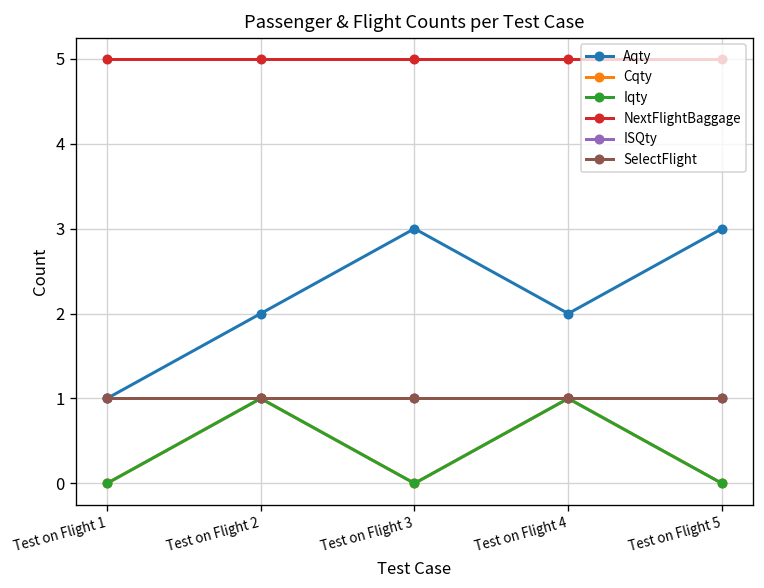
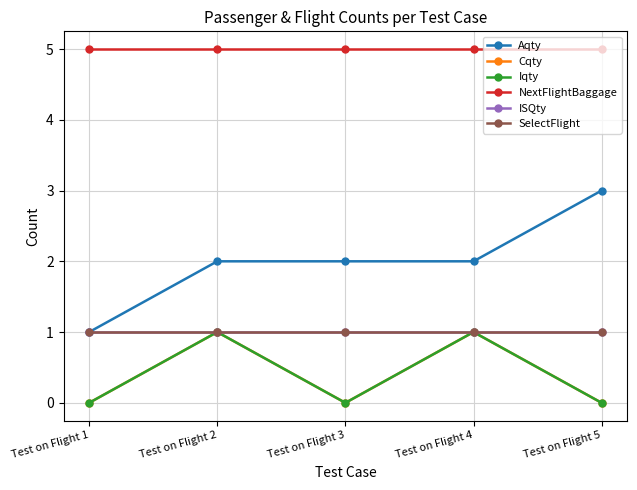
  {
    "Aqty": {
      "Test on Flight 2": 2,
-     "Test on Flight 3": 3,
+     "Test on Flight 3": 2,
      "Test on Flight 4": 2,
      "Test on Flight 5": 3
    },
    "Iqty": {
      "Test on Flight 1": 0,
      "Test on Flight 3": 0,
      "Test on Flight 5": 0
    },
    "NextFlightBaggage": {
      "Test on Flight 1": 5,
      "Test on Flight 2": 5,
      "Test on Flight 3": 5,
      "Test on Flight 4": 5
    },
    "SelectFlight": {
      "Test on Flight 3": 1,
      "Test on Flight 5": 1
    }
  }
